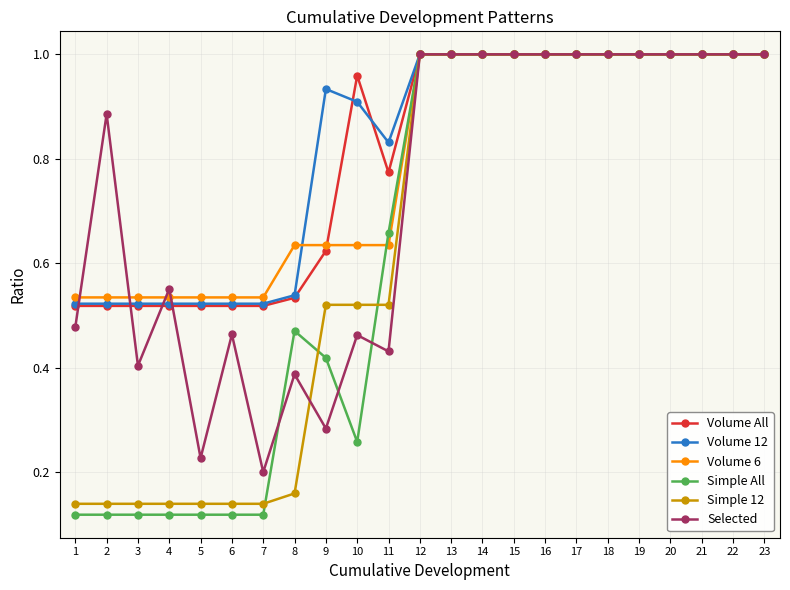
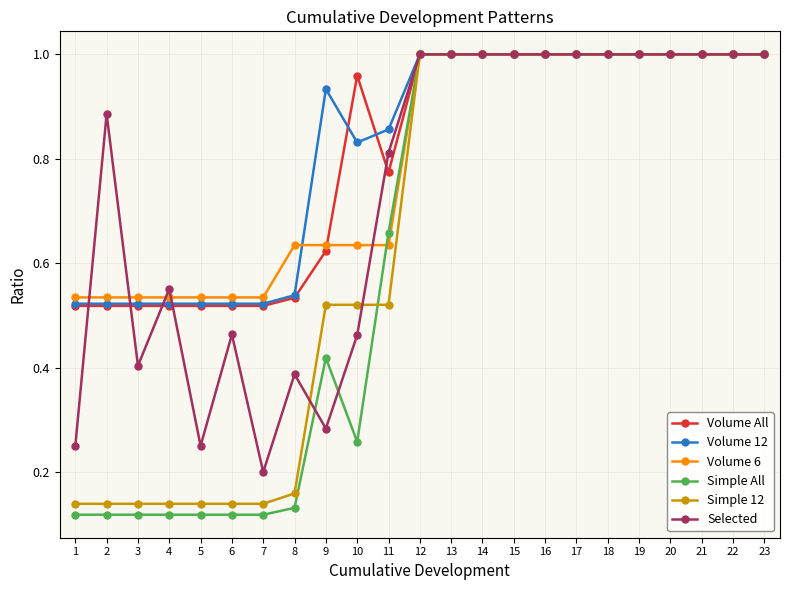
  {
    "Volume All": {
      "9": 0.62,
      "10": 0.96,
      "11": 0.77
    },
    "Volume 12": {
      "9": 0.93,
-     "10": 0.91,
-     "11": 0.83
+     "10": 0.83,
+     "11": 0.86
    },
    "Simple All": {
      "1": 0.12,
      "2": 0.12,
      "3": 0.12,
      "4": 0.12,
      "5": 0.12,
      "6": 0.12,
      "7": 0.12,
-     "8": 0.47,
+     "8": 0.13,
      "9": 0.42,
      "10": 0.26,
      "11": 0.66
    },
    "Selected": {
-     "1": 0.48,
+     "1": 0.25,
      "2": 0.89,
      "3": 0.40,
      "4": 0.55,
-     "5": 0.23,
+     "5": 0.25,
      "6": 0.46,
      "7": 0.20,
      "8": 0.39,
      "9": 0.28,
      "10": 0.46,
-     "11": 0.43
+     "11": 0.81
    }
  }
